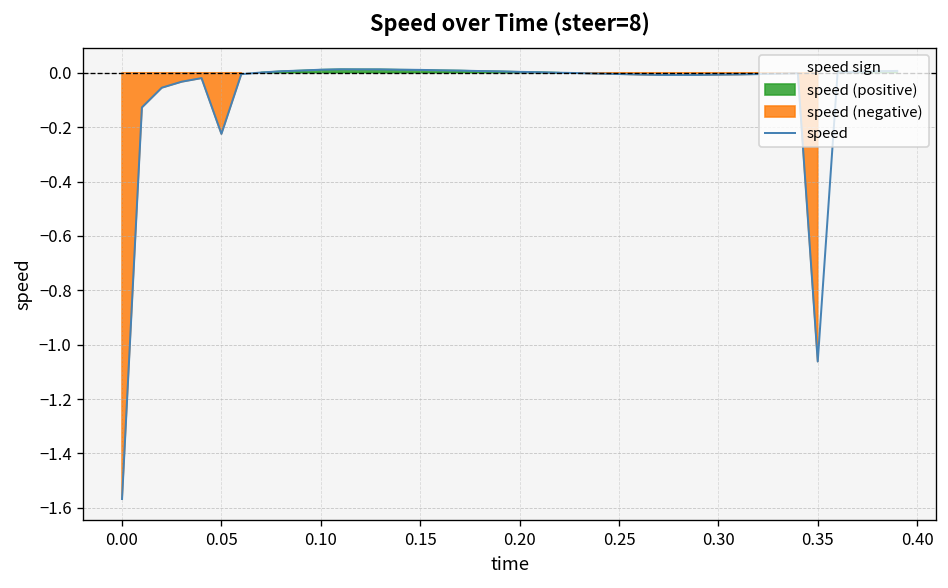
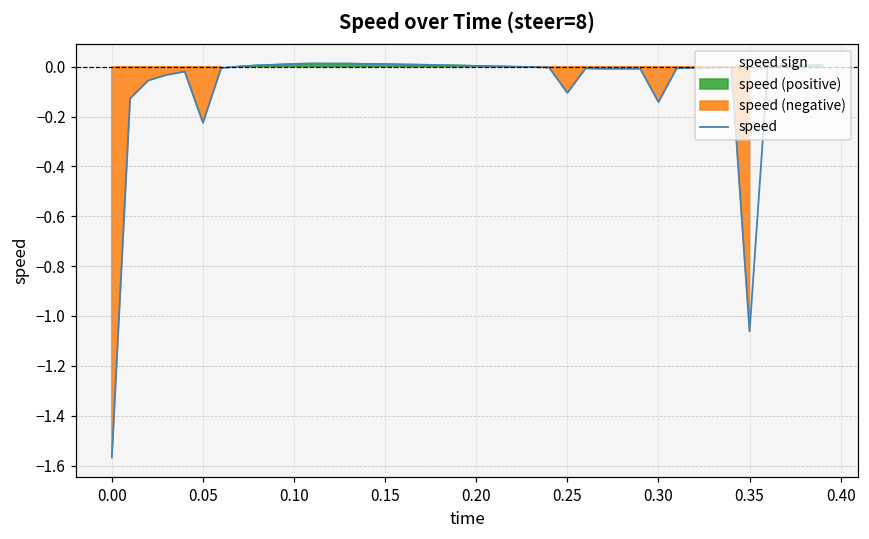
  {
    "0.00": -1.57,
    "0.05": -0.22,
    "0.10": 0.01,
    "0.15": 0.01,
    "0.20": 0.00,
-   "0.25": 0.00,
-   "0.30": -0.01,
+   "0.25": -0.10,
+   "0.30": -0.14,
    "0.35": -1.06
  }
